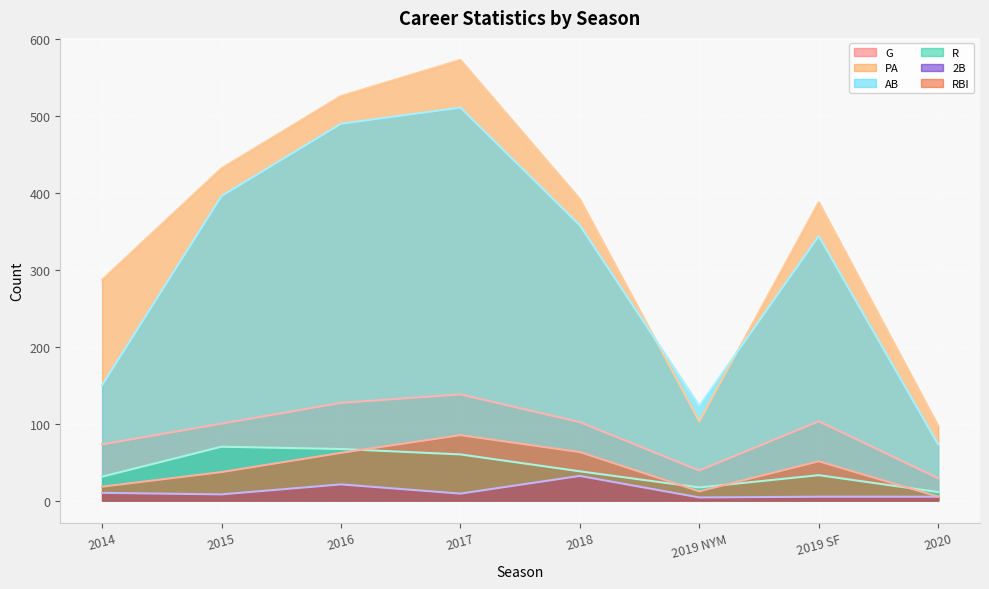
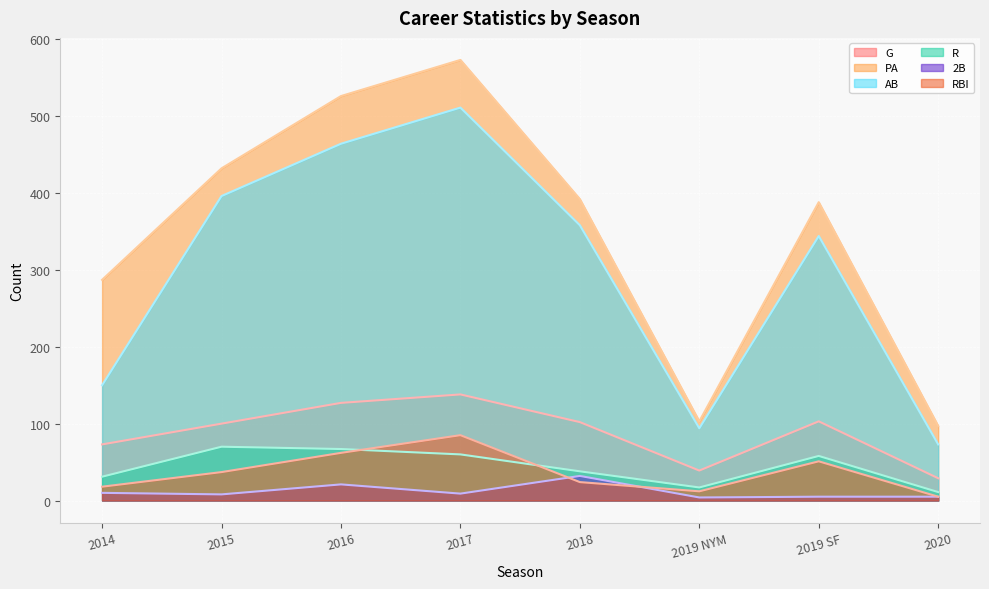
  {
    "AB": {
      "2014": 150,
      "2015": 400,
-     "2016": 490,
+     "2016": 460,
      "2017": 510,
      "2018": 360,
-     "2019 NYM": 120,
+     "2019 NYM": 90,
      "2019 SF": 340,
      "2020": 70
    },
    "R": {
      "2014": 30,
      "2015": 70,
      "2016": 70,
      "2017": 60,
      "2018": 40,
      "2019 NYM": 20,
-     "2019 SF": 30,
+     "2019 SF": 60,
      "2020": 10
    },
    "2B": {
      "2014": 10,
      "2015": 10,
      "2016": 20,
      "2017": 10,
      "2018": 30,
      "2019 NYM": 0,
      "2019 SF": 10
    },
    "RBI": {
      "2014": 20,
      "2015": 40,
      "2016": 60,
      "2017": 90,
-     "2018": 60,
+     "2018": 20,
      "2019 NYM": 10,
      "2019 SF": 50
    }
  }
